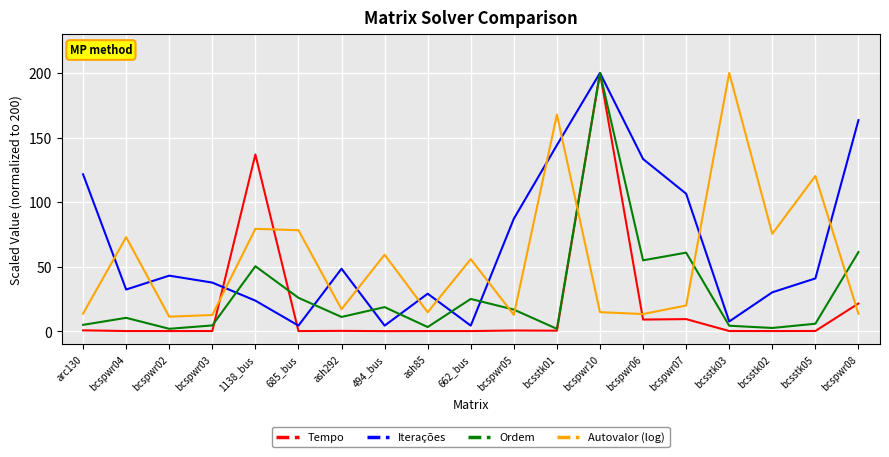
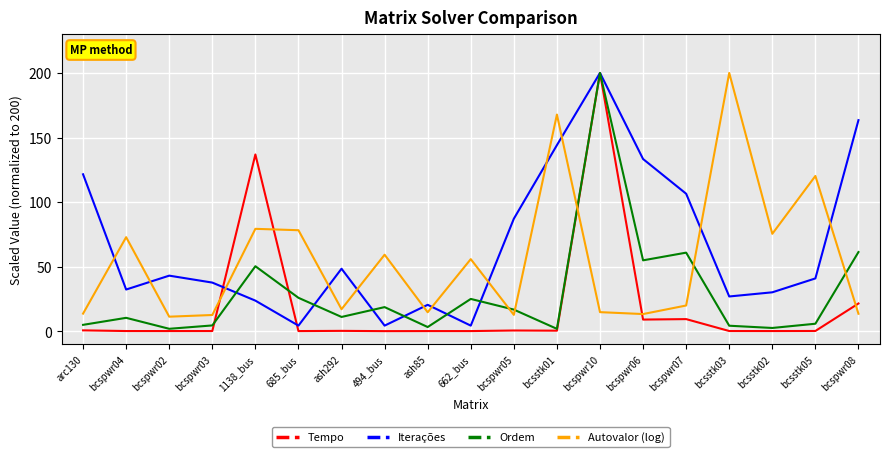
  {
    "Tempo": {
      "arc130": 1,
      "bcspwr04": 0,
      "bcspwr03": 0,
      "1138_bus": 137,
      "685_bus": 0,
      "ash292": 0,
      "494_bus": 0,
      "ash85": 0,
      "662_bus": 0,
      "bcspwr05": 1,
      "bcspwr06": 9,
      "bcspwr07": 9,
      "bcsstk03": 0,
      "bcsstk02": 0,
      "bcsstk05": 0,
      "bcspwr08": 21
    },
    "Iterações": {
      "arc130": 122,
      "bcspwr04": 32,
      "bcspwr02": 43,
      "bcspwr03": 38,
      "1138_bus": 24,
      "685_bus": 4,
      "ash292": 48,
      "494_bus": 4,
-     "ash85": 29,
+     "ash85": 20,
      "662_bus": 4,
      "bcspwr05": 87,
      "bcsstk01": 144,
      "bcspwr06": 133,
      "bcspwr07": 106,
-     "bcsstk03": 8,
+     "bcsstk03": 27,
      "bcsstk02": 30,
      "bcsstk05": 41,
      "bcspwr08": 163
    },
    "Ordem": {
      "arc130": 5,
      "bcspwr04": 10,
      "bcspwr03": 4,
      "1138_bus": 50,
      "685_bus": 26,
      "ash292": 11,
      "494_bus": 19,
      "ash85": 3,
      "662_bus": 25,
      "bcspwr05": 17,
      "bcspwr06": 55,
      "bcspwr07": 61,
      "bcsstk03": 4,
      "bcsstk02": 2,
      "bcsstk05": 6,
      "bcspwr08": 61
    },
    "Autovalor (log)": {
      "arc130": 14,
      "bcspwr04": 73,
      "bcspwr02": 11,
      "bcspwr03": 13,
      "1138_bus": 79,
      "685_bus": 78,
      "ash292": 17,
      "494_bus": 59,
      "ash85": 15,
      "662_bus": 56,
      "bcspwr05": 13,
      "bcsstk01": 168,
      "bcspwr10": 15,
      "bcspwr06": 13,
      "bcspwr07": 20,
      "bcsstk03": 200,
      "bcsstk02": 75,
      "bcsstk05": 120,
      "bcspwr08": 13
    }
  }
